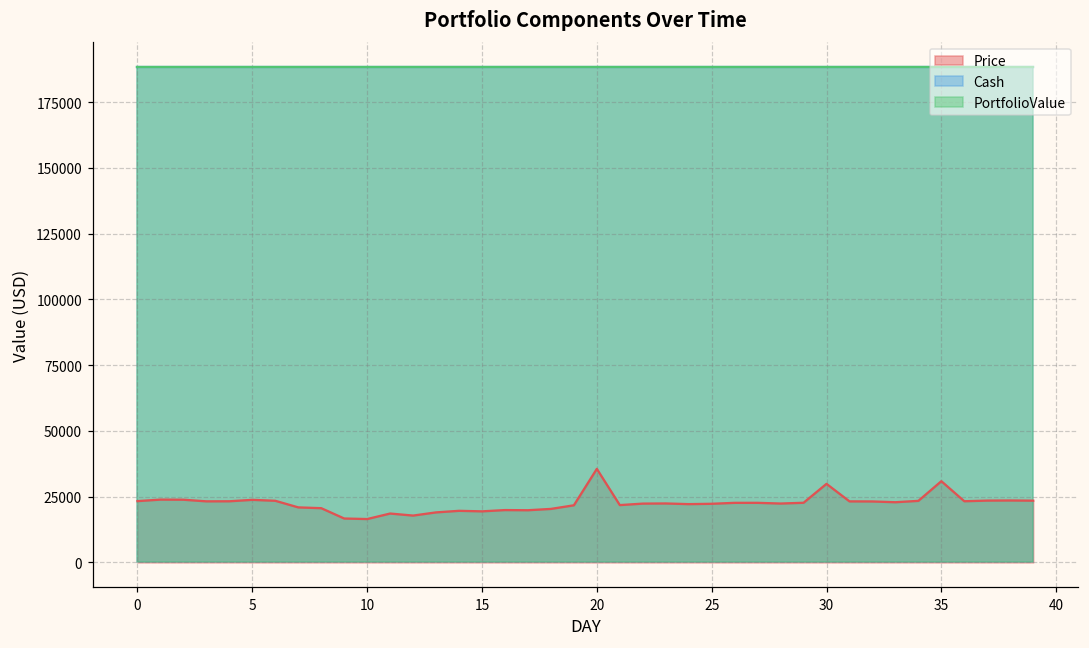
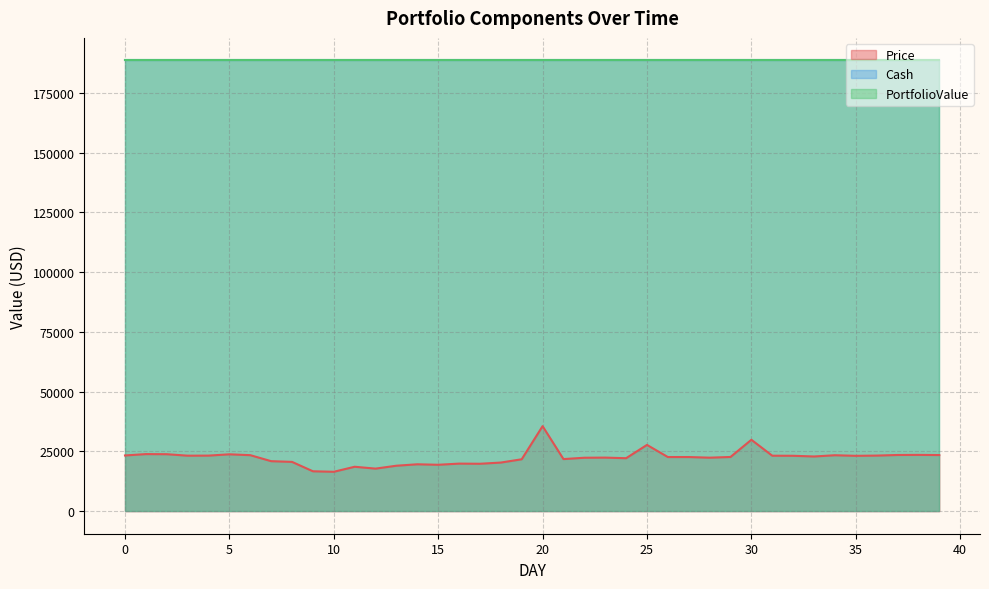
  {
    "Price": {
      "0": 23000,
      "5": 24000,
      "10": 16000,
      "15": 19000,
      "20": 36000,
-     "25": 22000,
+     "25": 28000,
      "30": 30000,
-     "35": 31000
+     "35": 23000
    },
    "PortfolioValue": {
      "0": 189000,
      "5": 189000,
      "10": 189000,
      "15": 189000,
      "20": 189000,
      "25": 189000,
      "30": 189000
    }
  }
